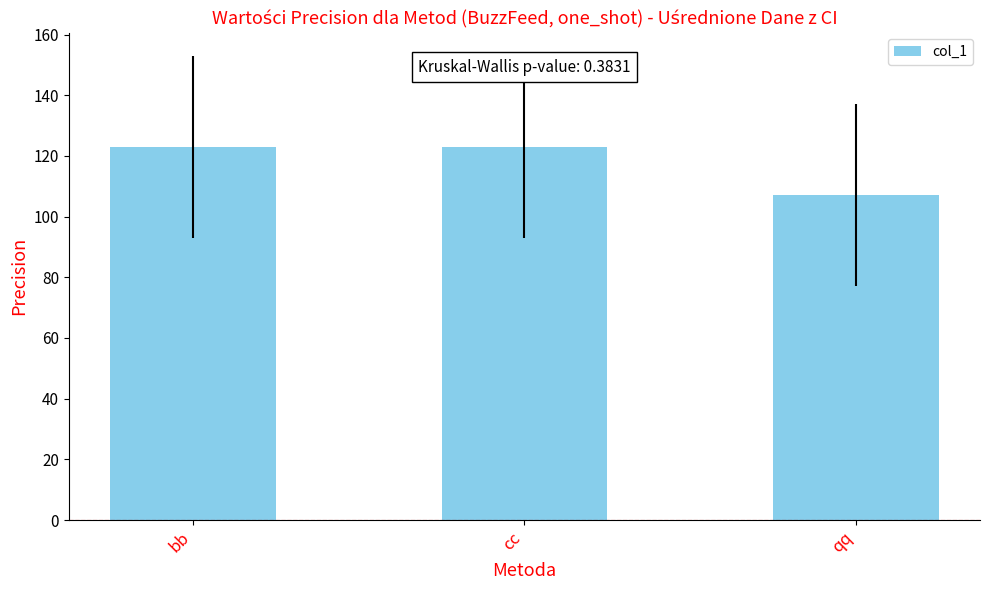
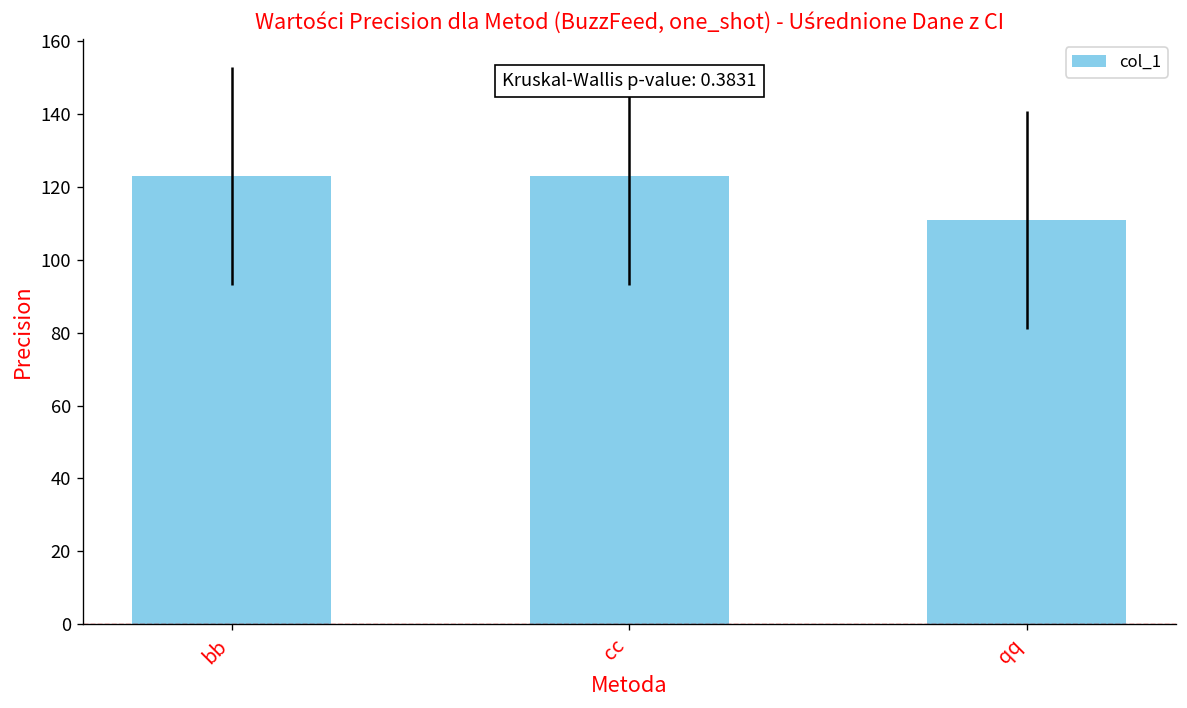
  {
    "bb": 123,
    "cc": 123,
-   "qq": 107
+   "qq": 111
  }
